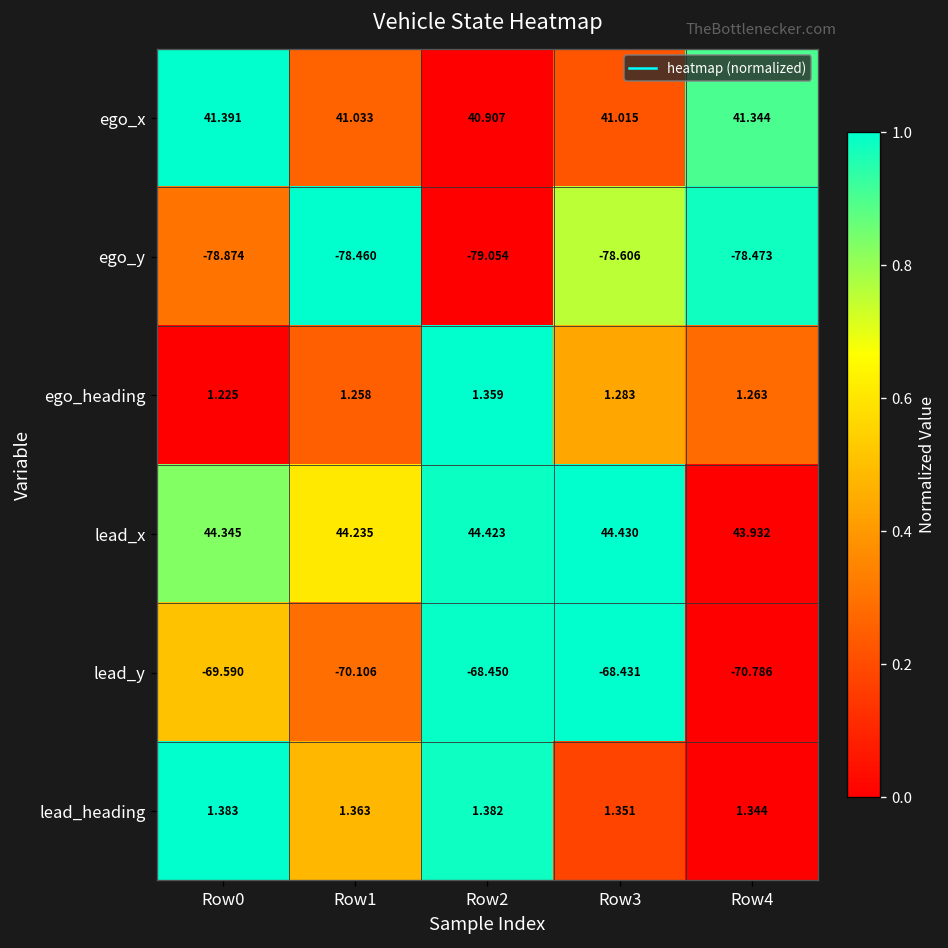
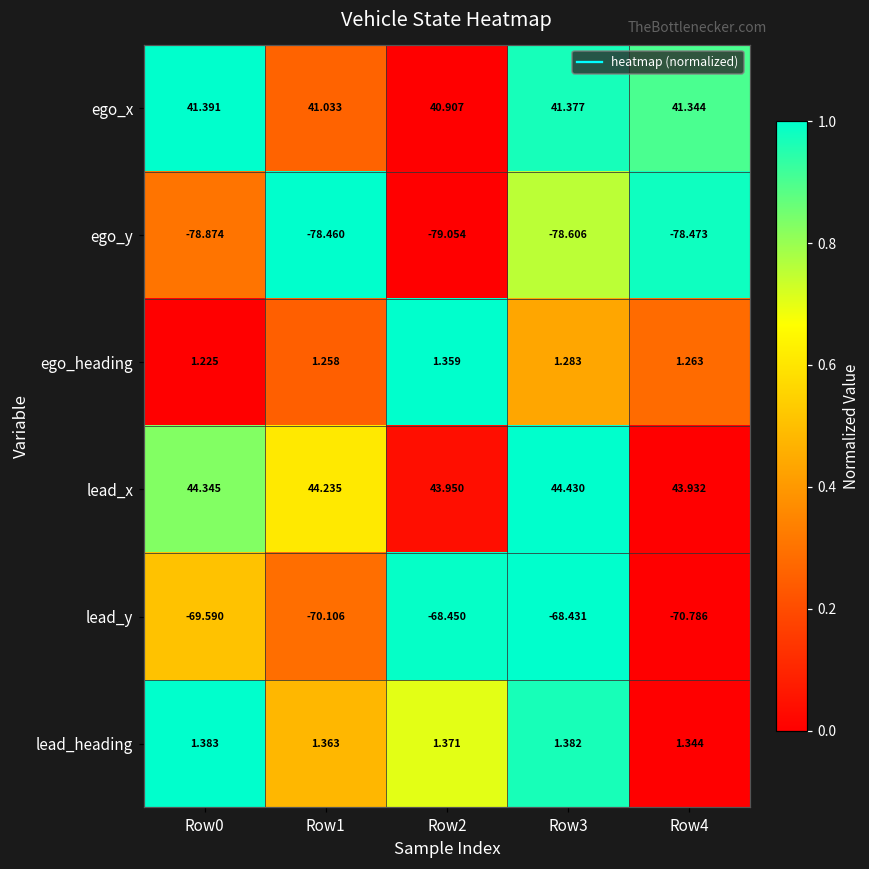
  {
    "ego_x": {
      "Row0": 41.391,
      "Row1": 41.033,
      "Row2": 40.907,
-     "Row3": 41.015,
+     "Row3": 41.377,
      "Row4": 41.344
    },
    "ego_y": {
      "Row0": -78.874,
      "Row1": -78.460,
      "Row2": -79.054,
      "Row3": -78.606,
      "Row4": -78.473
    },
    "ego_heading": {
      "Row0": 1.225,
      "Row1": 1.258,
      "Row2": 1.359,
      "Row3": 1.283,
      "Row4": 1.263
    },
    "lead_x": {
      "Row0": 44.345,
      "Row1": 44.235,
-     "Row2": 44.423,
+     "Row2": 43.950,
      "Row3": 44.430,
      "Row4": 43.932
    },
    "lead_y": {
      "Row0": -69.590,
      "Row1": -70.106,
      "Row2": -68.450,
      "Row3": -68.431,
      "Row4": -70.786
    },
    "lead_heading": {
      "Row0": 1.383,
      "Row1": 1.363,
-     "Row2": 1.382,
-     "Row3": 1.351,
+     "Row2": 1.371,
+     "Row3": 1.382,
      "Row4": 1.344
    }
  }
